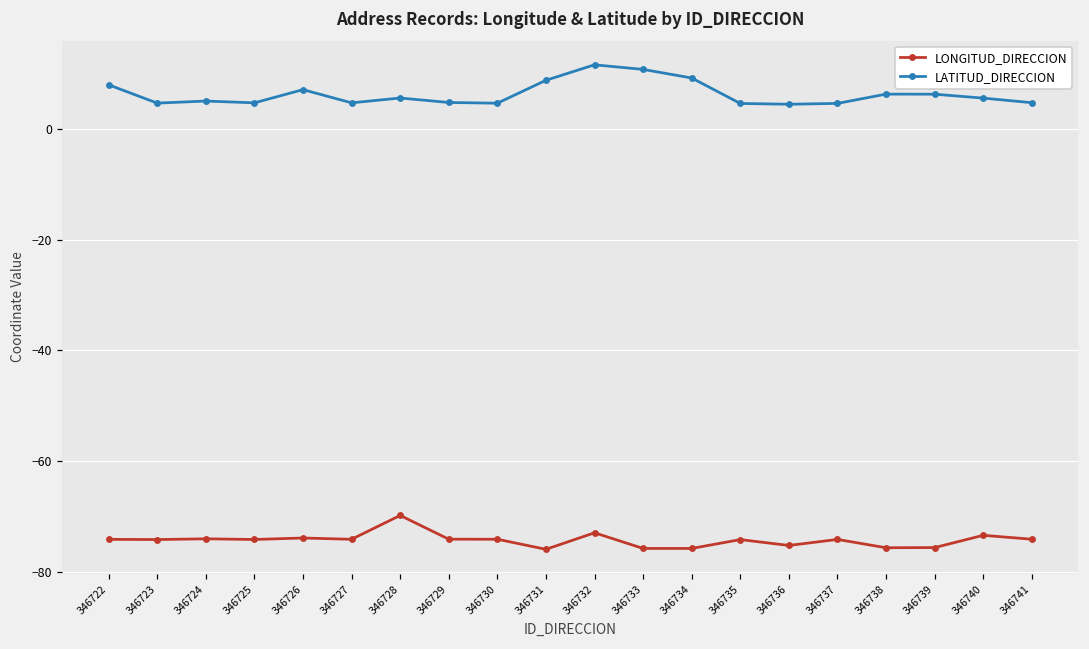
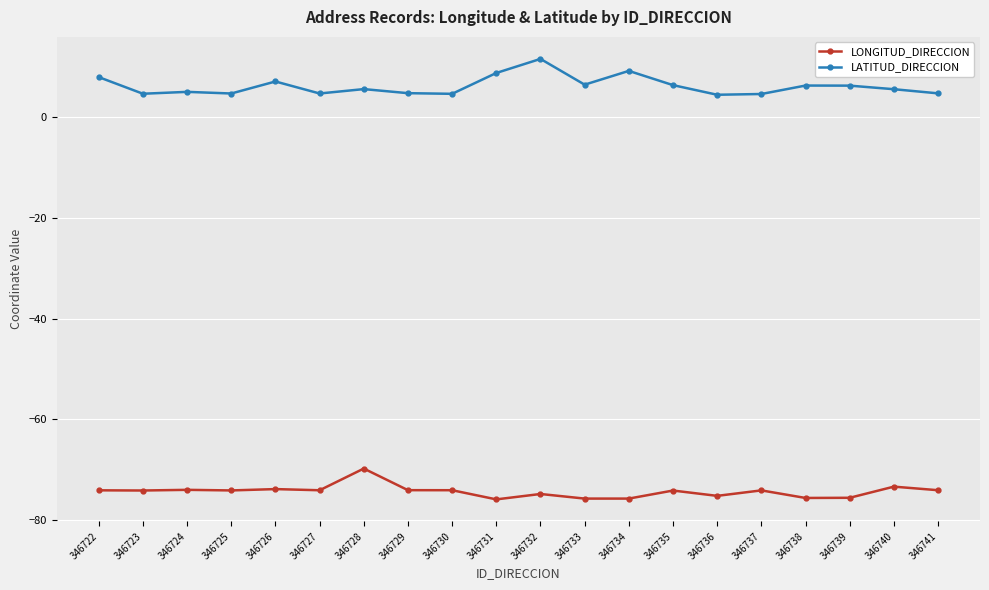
  {
    "LONGITUD_DIRECCION": {
      "346722": -74,
      "346723": -74,
      "346724": -74,
      "346725": -74,
      "346726": -74,
      "346727": -74,
      "346728": -70,
      "346729": -74,
      "346730": -74,
      "346731": -76,
-     "346732": -73,
+     "346732": -75,
      "346733": -76,
      "346734": -76,
      "346735": -74,
      "346736": -75,
      "346737": -74,
      "346738": -76,
      "346739": -76,
      "346740": -73,
      "346741": -74
    },
    "LATITUD_DIRECCION": {
      "346722": 8,
      "346723": 5,
      "346724": 5,
      "346725": 5,
      "346726": 7,
      "346727": 5,
      "346728": 6,
      "346729": 5,
      "346730": 5,
      "346731": 9,
      "346732": 12,
-     "346733": 11,
+     "346733": 6,
      "346734": 9,
-     "346735": 5,
+     "346735": 6,
      "346736": 4,
      "346737": 5,
      "346738": 6,
      "346739": 6,
      "346740": 6,
      "346741": 5
    }
  }
